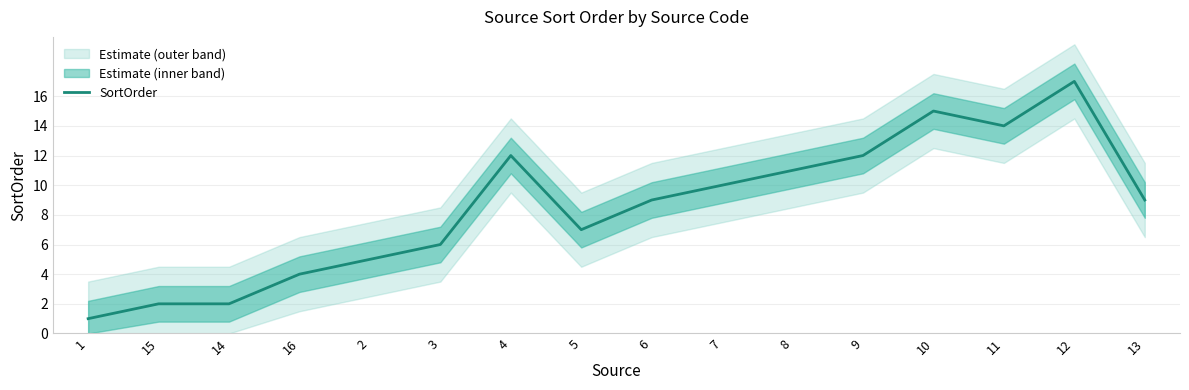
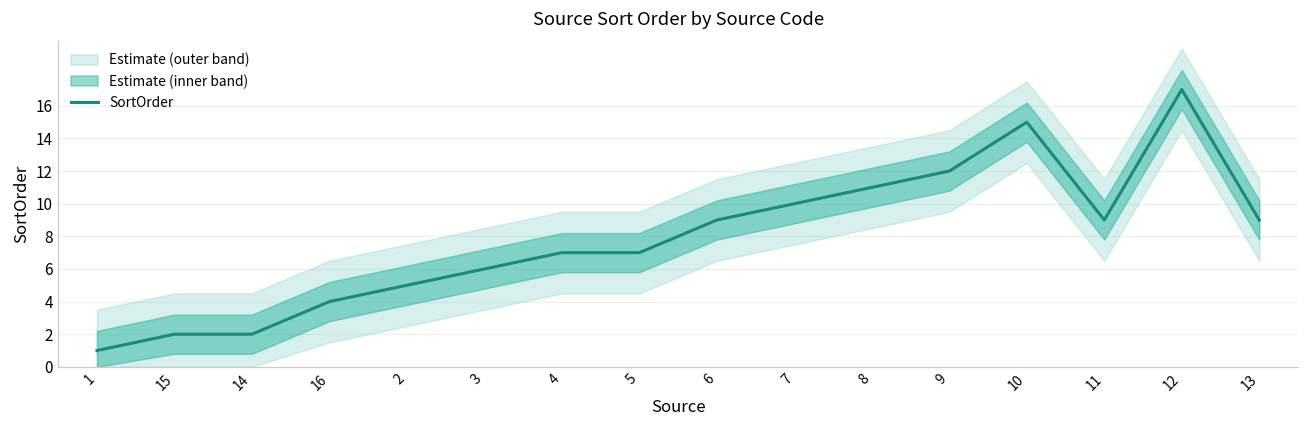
  {
    "SortOrder": {
      "1": 1,
      "15": 2,
      "14": 2,
      "16": 4,
      "2": 5,
      "3": 6,
-     "4": 12,
+     "4": 7,
      "5": 7,
      "6": 9,
      "7": 10,
      "8": 11,
      "9": 12,
      "10": 15,
-     "11": 14,
+     "11": 9,
      "12": 17,
      "13": 9
    },
    "Estimate (outer band)": {
      "1": 3.5,
      "15": 4.5,
      "14": 4.5
    },
    "Estimate (inner band)": {
      "1": 2.2
    }
  }
